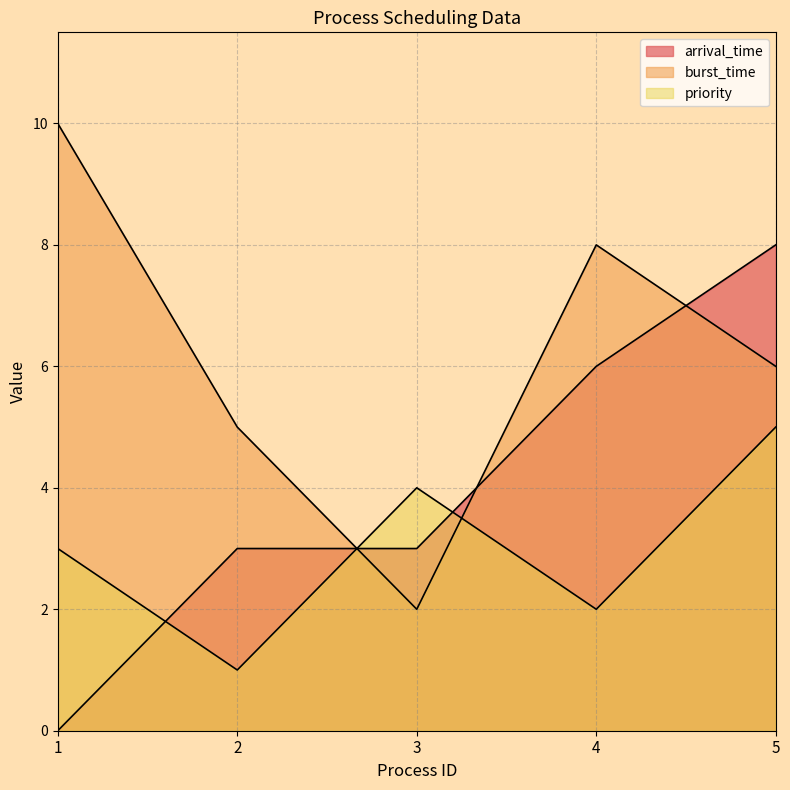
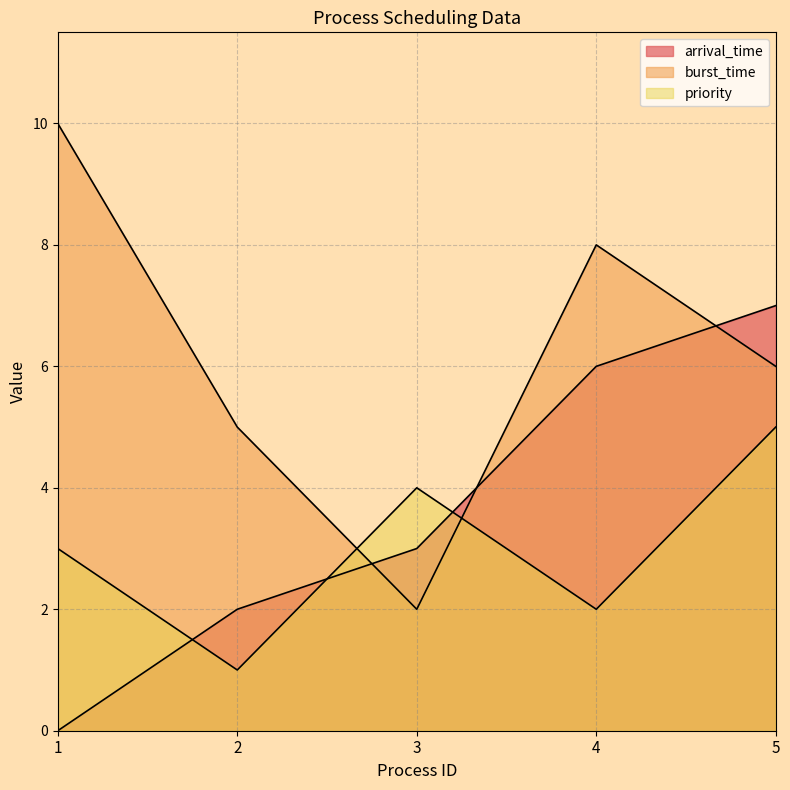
  {
    "arrival_time": {
      "1": 0,
-     "2": 3,
+     "2": 2,
      "3": 3,
      "4": 6,
-     "5": 8
+     "5": 7
    }
  }
